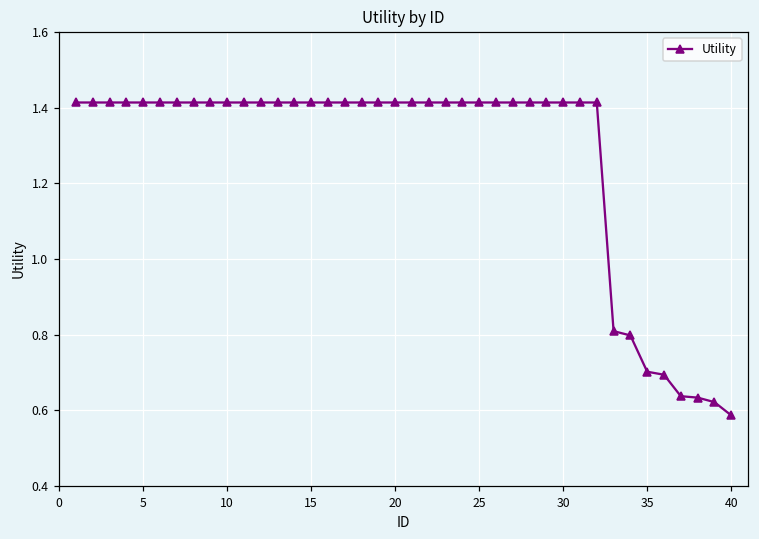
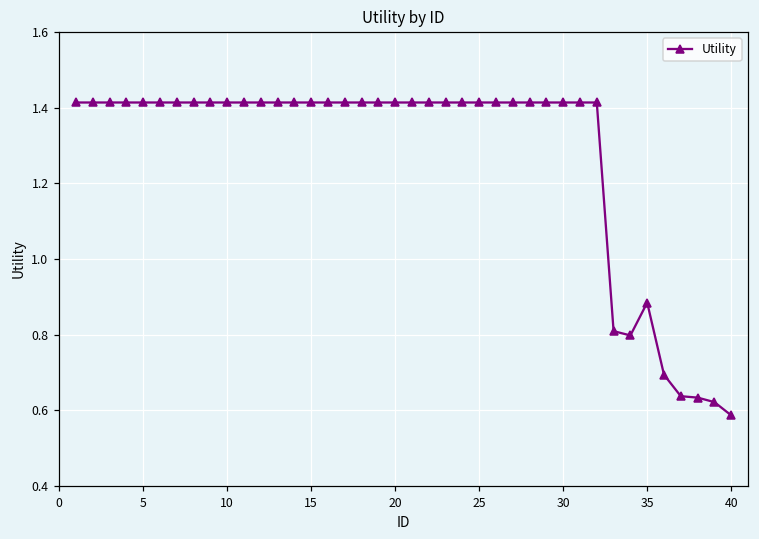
  {
    "5": 1.41,
    "10": 1.41,
    "15": 1.41,
    "20": 1.41,
    "25": 1.41,
    "30": 1.41,
-   "35": 0.70,
+   "35": 0.88,
    "40": 0.59
  }
